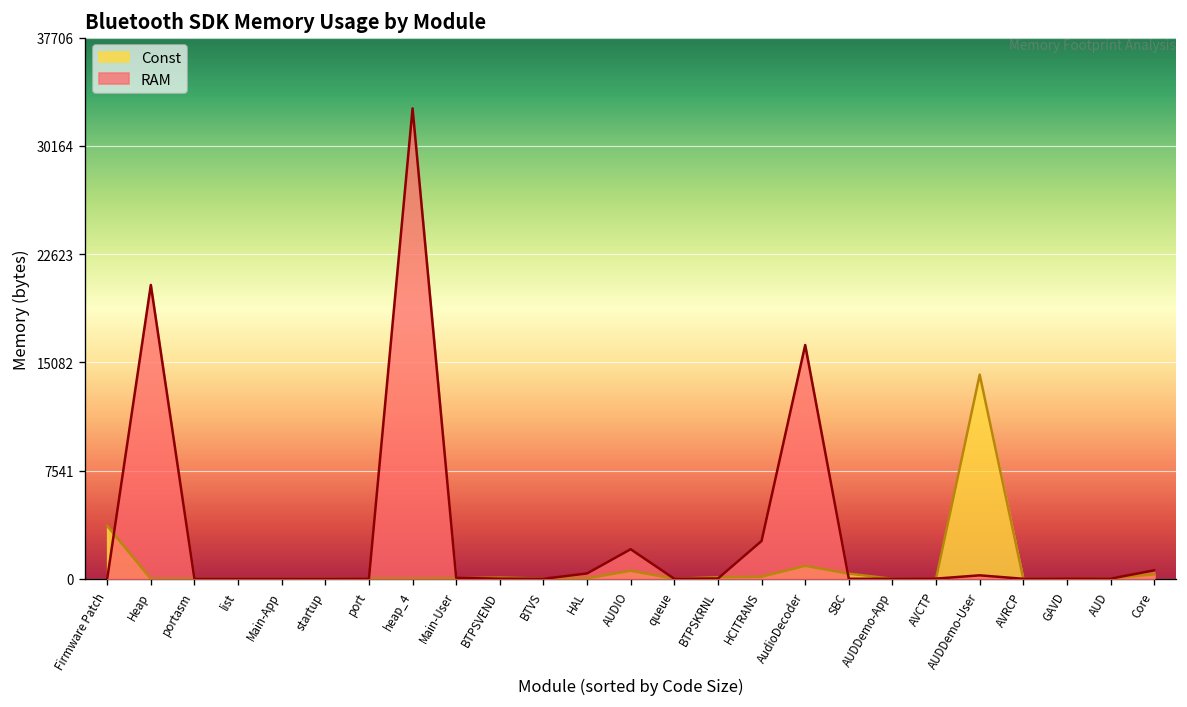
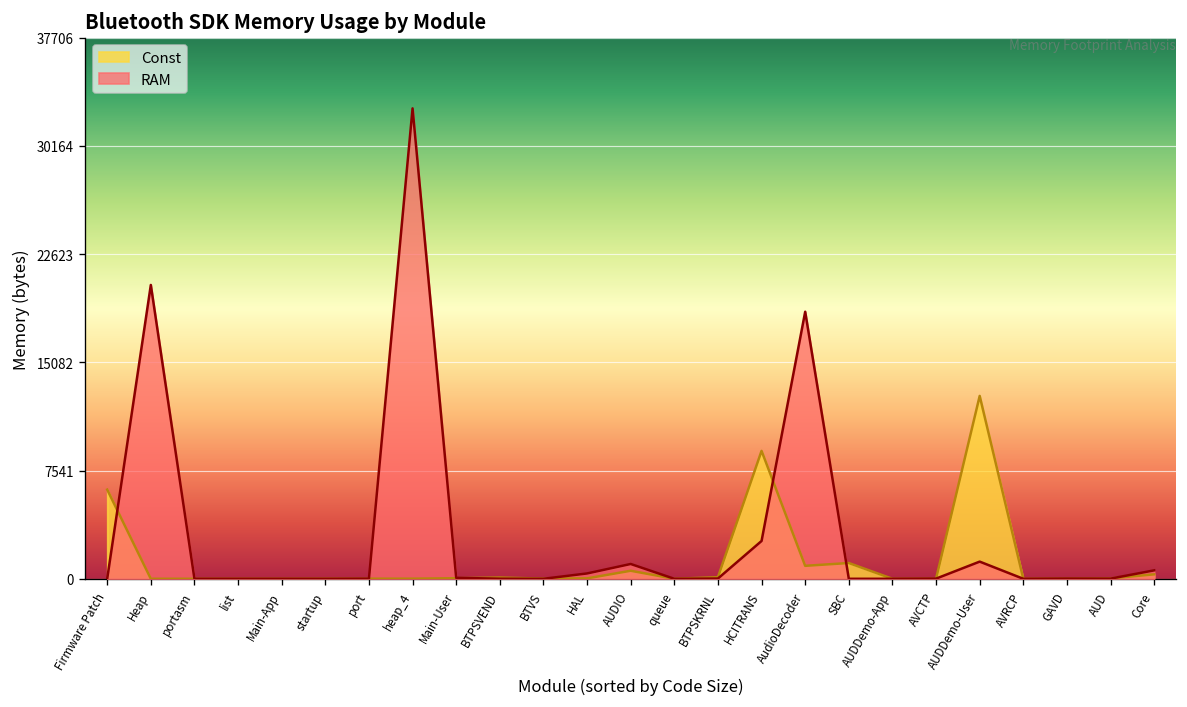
  {
    "Const": {
-     "Firmware Patch": 3700,
+     "Firmware Patch": 6200,
      "Heap": 0,
      "heap_4": 0,
      "HAL": 0,
      "AUDIO": 600,
-     "HCITRANS": 100,
+     "HCITRANS": 8900,
      "AudioDecoder": 900,
-     "SBC": 400,
-     "AUDDemo-User": 14200,
+     "SBC": 1100,
+     "AUDDemo-User": 12700,
      "Core": 300
    },
    "RAM": {
      "Firmware Patch": 0,
      "Heap": 20500,
      "heap_4": 32800,
      "HAL": 400,
-     "AUDIO": 2100,
+     "AUDIO": 1000,
      "HCITRANS": 2600,
-     "AudioDecoder": 16300,
+     "AudioDecoder": 18600,
      "SBC": 0,
-     "AUDDemo-User": 200,
+     "AUDDemo-User": 1200,
      "Core": 600
    }
  }
